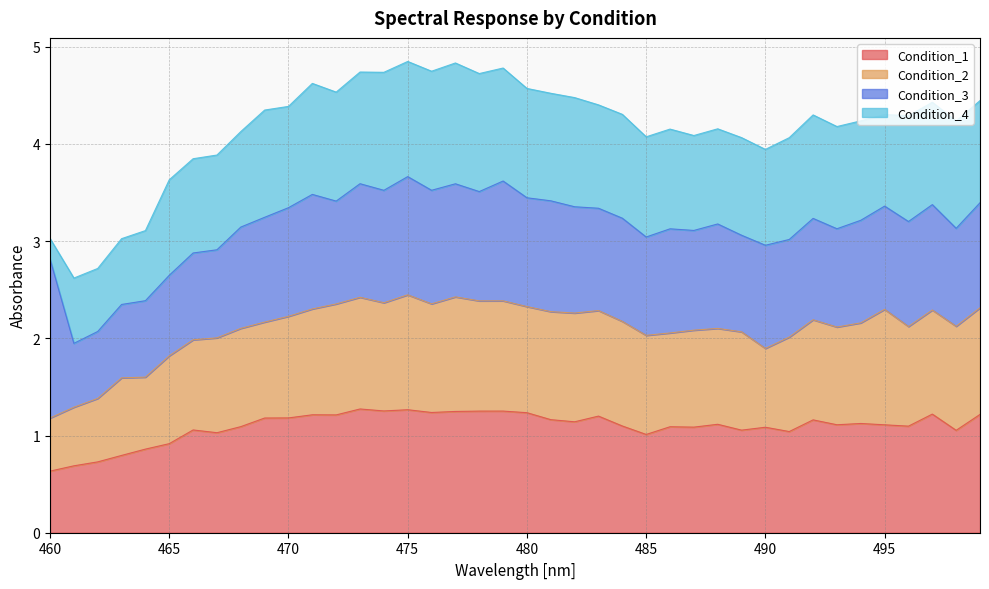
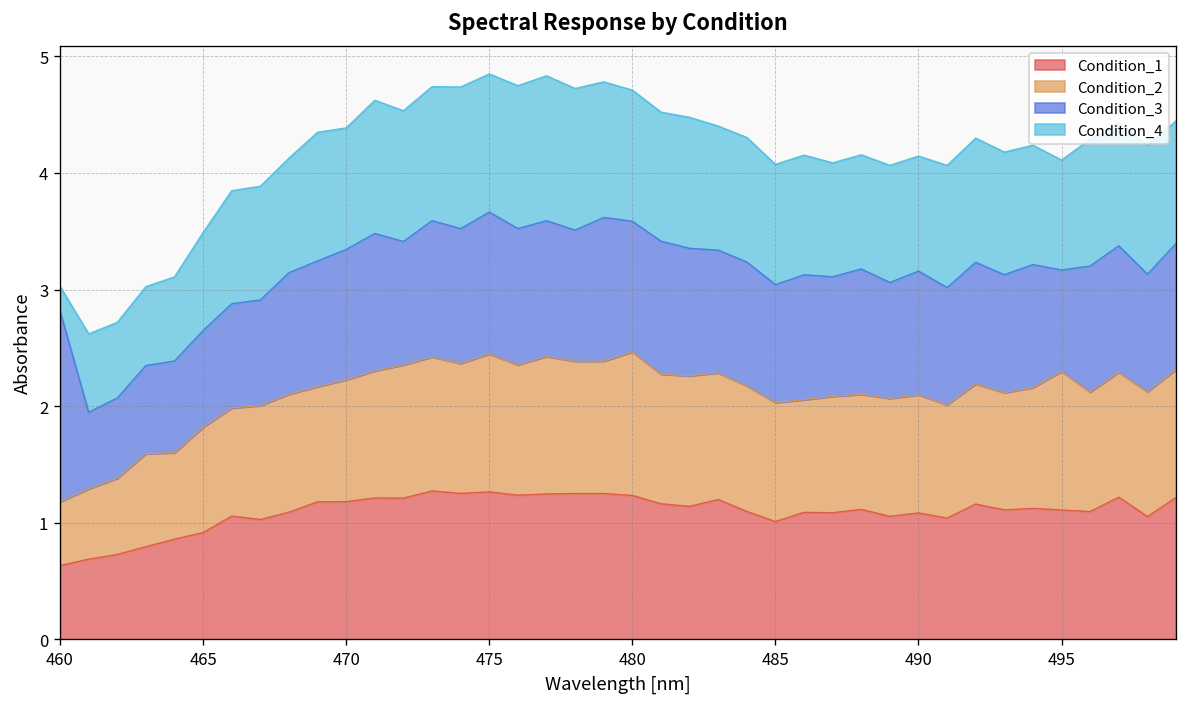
  {
    "Condition_1": {
      "460": 0.6,
      "465": 0.9,
      "470": 1.2,
      "475": 1.3,
      "480": 1.2,
      "485": 1.0,
      "490": 1.1,
      "495": 1.1
    },
    "Condition_2": {
      "460": 0.5,
      "465": 0.9,
      "470": 1.0,
      "475": 1.2,
-     "480": 1.1,
+     "480": 1.2,
      "485": 1.0,
-     "490": 0.8,
+     "490": 1.0,
      "495": 1.2
    },
    "Condition_3": {
      "460": 1.6,
      "465": 0.8,
      "470": 1.1,
      "475": 1.2,
      "480": 1.1,
      "485": 1.0,
      "490": 1.1,
-     "495": 1.1
+     "495": 0.9
    },
    "Condition_4": {
      "460": 0.2,
-     "465": 1.0,
+     "465": 0.8,
      "470": 1.0,
      "475": 1.2,
      "480": 1.1,
      "485": 1.0,
      "490": 1.0
    }
  }
